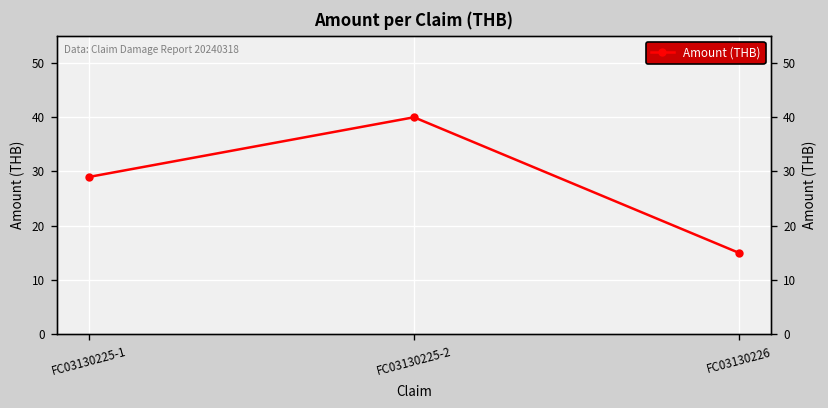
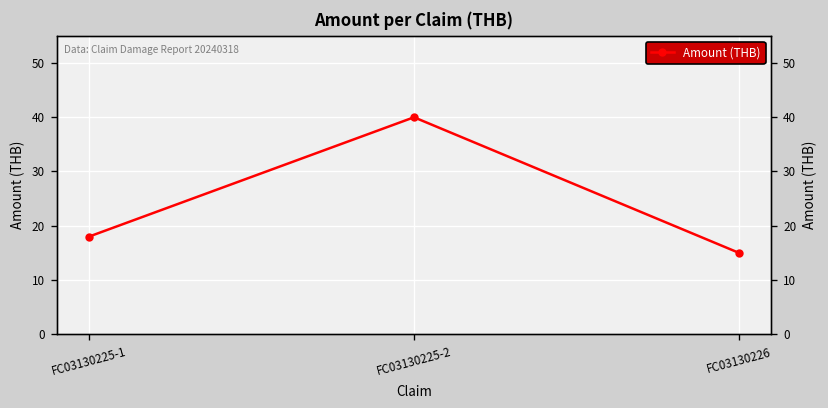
  {
-   "FC03130225-1": 29,
+   "FC03130225-1": 18,
    "FC03130225-2": 40,
    "FC03130226": 15
  }
